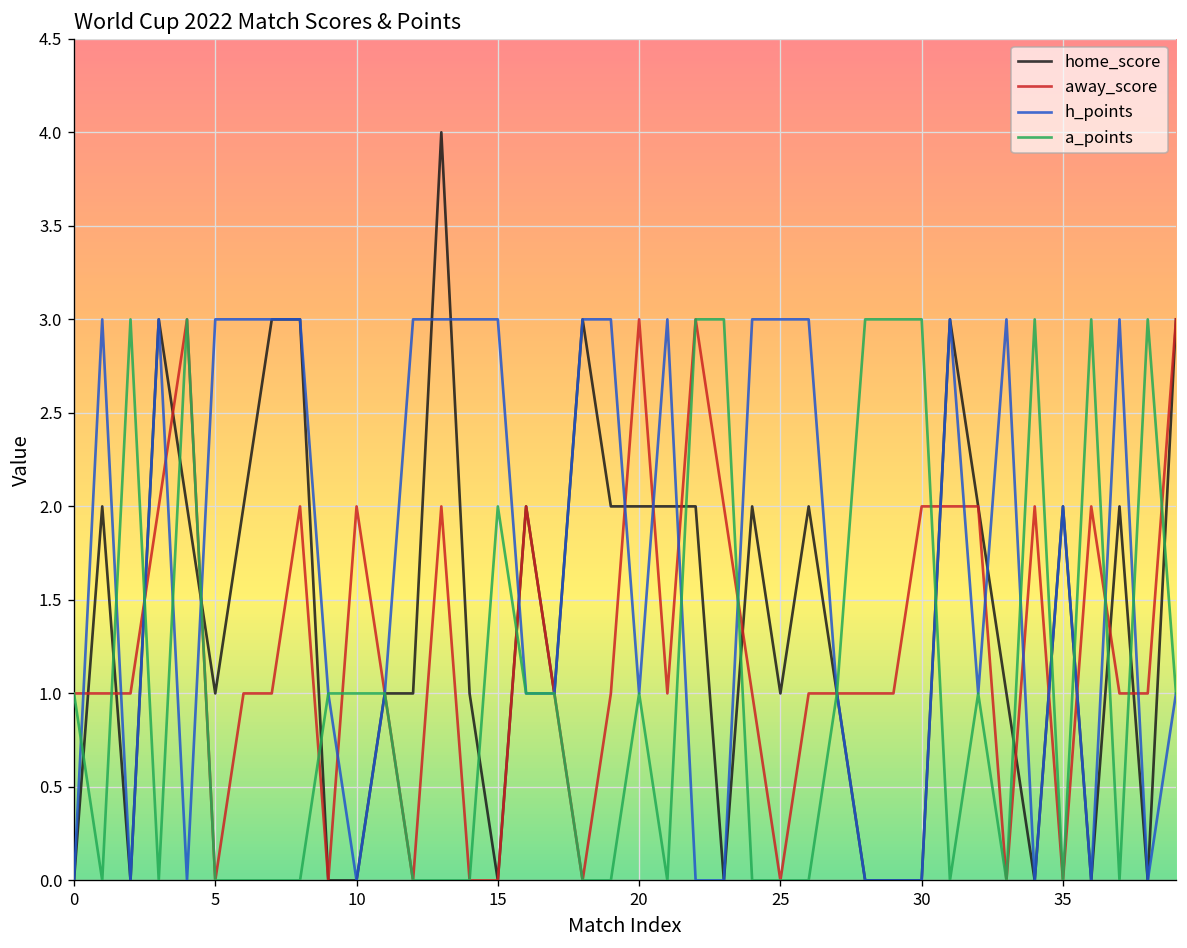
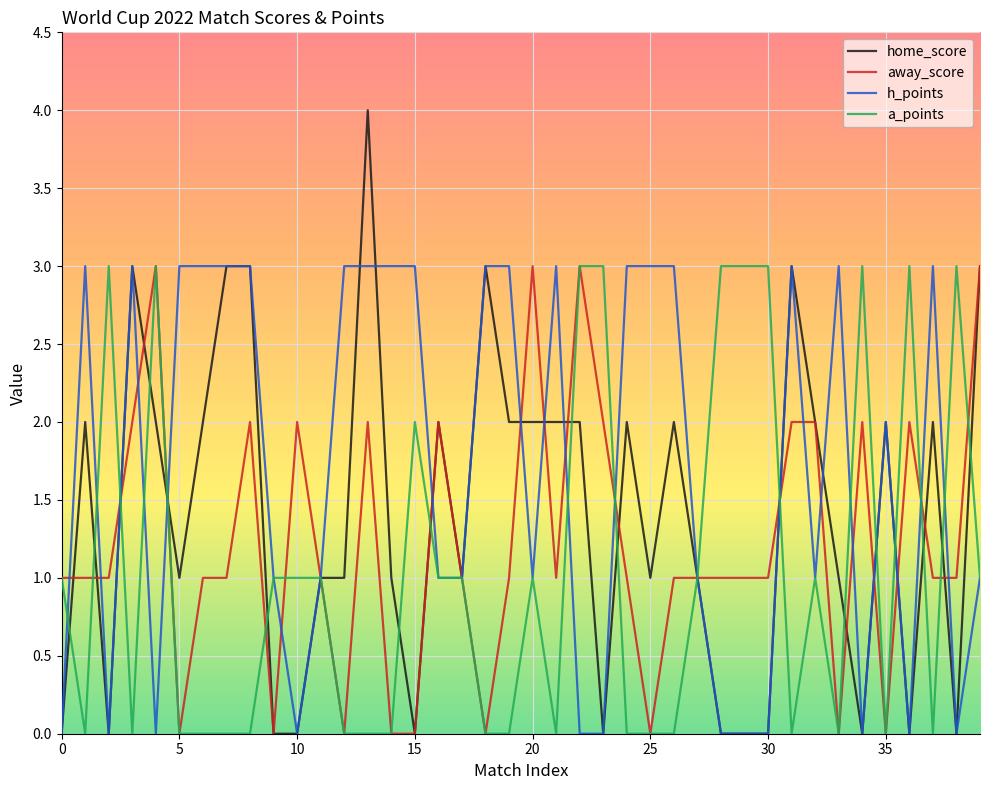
  {
    "home_score": {
      "5": 1,
      "20": 2,
      "25": 1
    },
    "away_score": {
      "10": 2,
      "20": 3,
-     "30": 2
+     "30": 1
    },
    "h_points": {
      "5": 3,
      "15": 3,
      "25": 3
    },
    "a_points": {
      "10": 1,
      "15": 2,
      "30": 3
    }
  }
